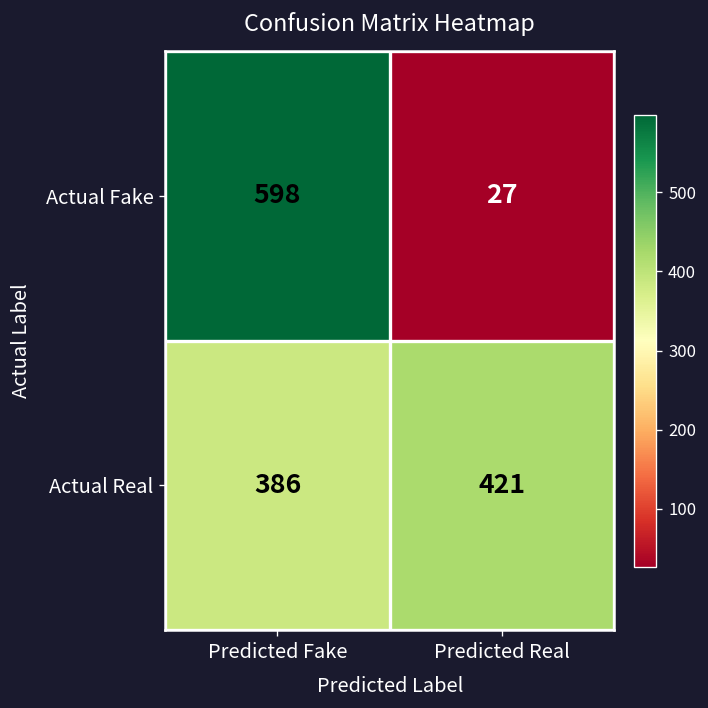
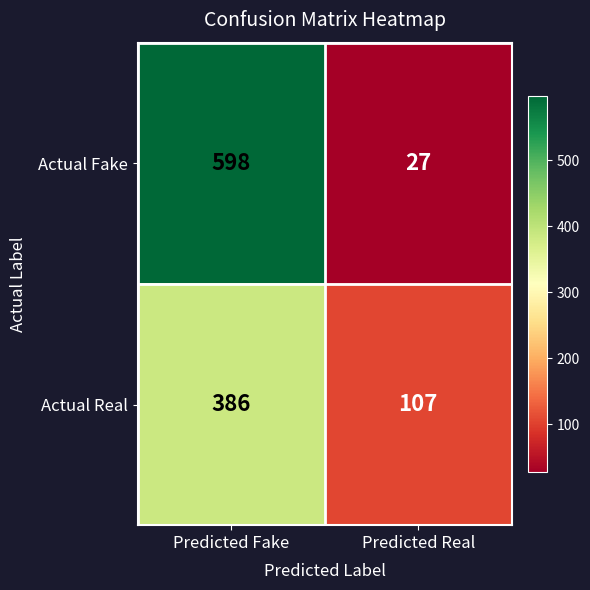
  {
    "Actual Fake": {
      "Predicted Fake": 598,
      "Predicted Real": 27
    },
    "Actual Real": {
      "Predicted Fake": 386,
-     "Predicted Real": 421
+     "Predicted Real": 107
    }
  }
